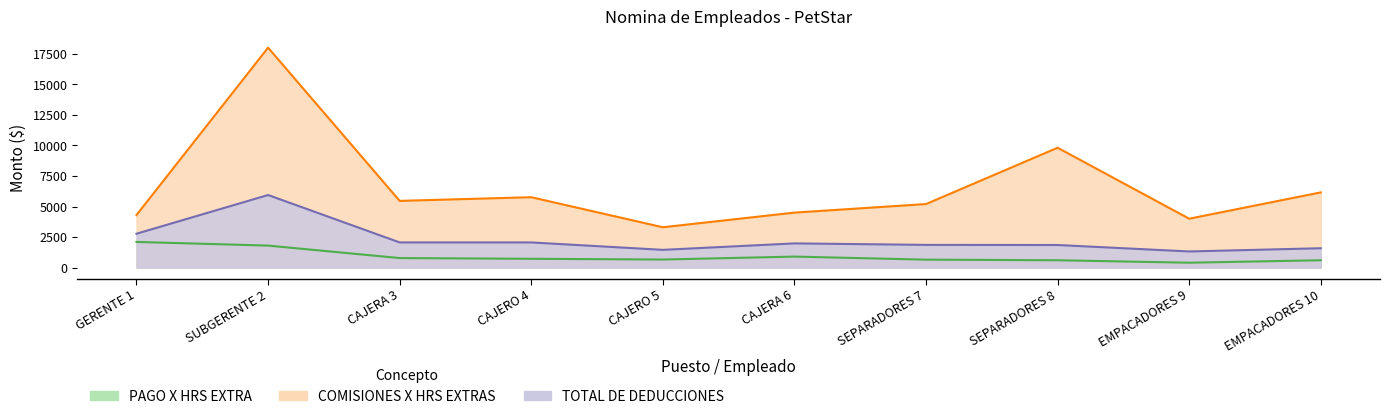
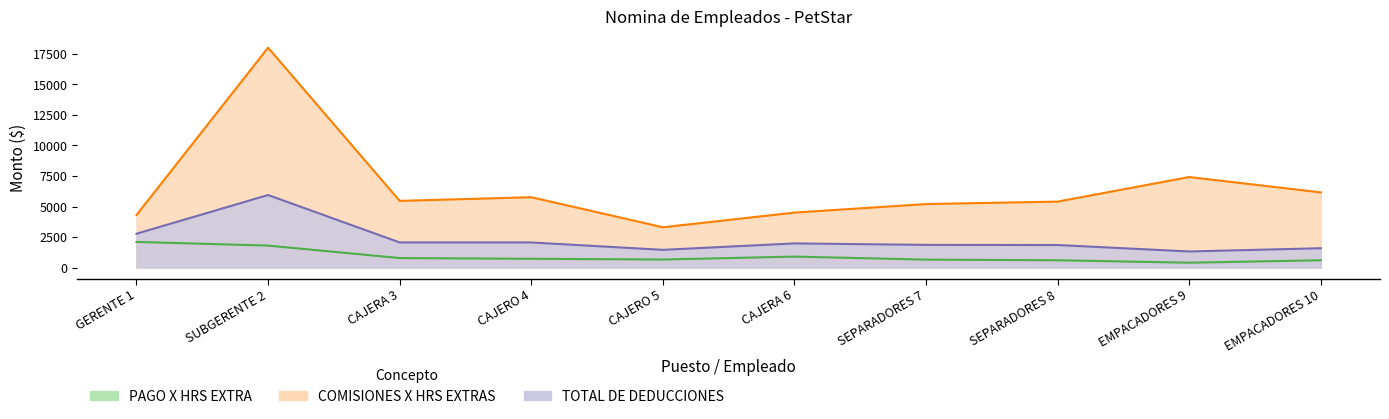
  {
    "COMISIONES X HRS EXTRAS": {
      "GERENTE 1": 4300,
      "SUBGERENTE 2": 18000,
      "CAJERA 3": 5500,
      "CAJERO 4": 5800,
      "CAJERO 5": 3300,
      "CAJERA 6": 4500,
      "SEPARADORES 7": 5200,
-     "SEPARADORES 8": 9800,
-     "EMPACADORES 9": 4000,
+     "SEPARADORES 8": 5400,
+     "EMPACADORES 9": 7400,
      "EMPACADORES 10": 6200
    }
  }
